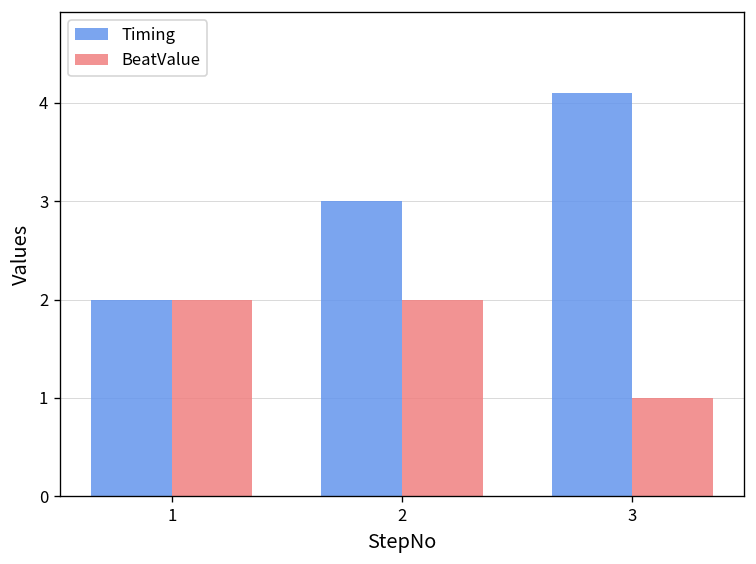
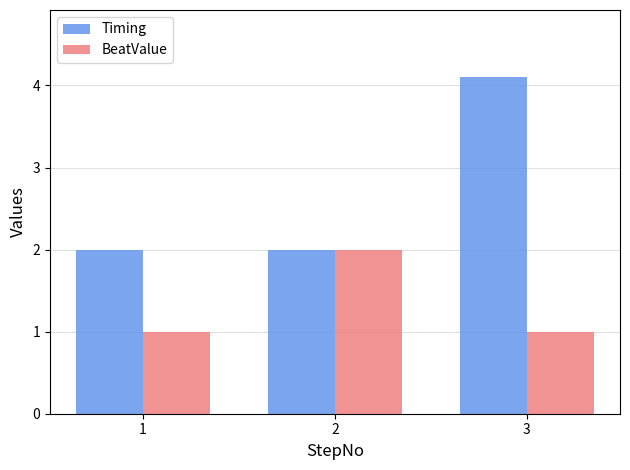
  {
    "Timing": {
      "1": 2,
-     "2": 3,
+     "2": 2,
      "3": 4.1
    },
    "BeatValue": {
-     "1": 2,
+     "1": 1,
      "2": 2,
      "3": 1
    }
  }
